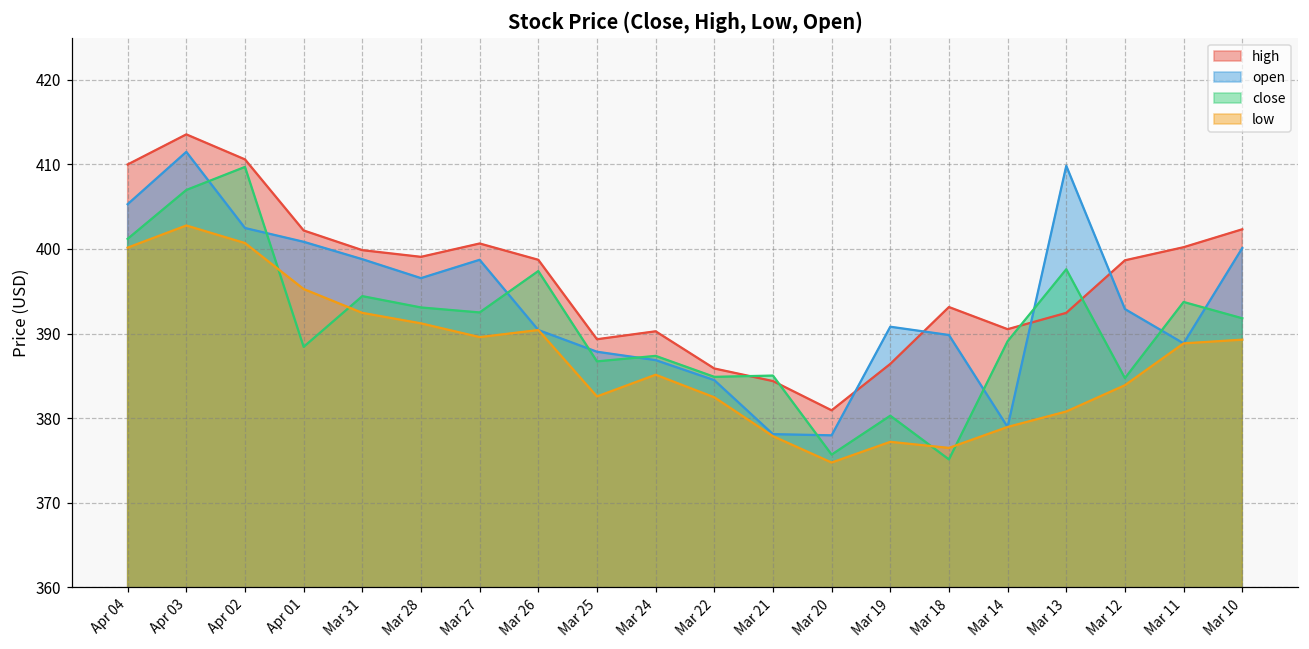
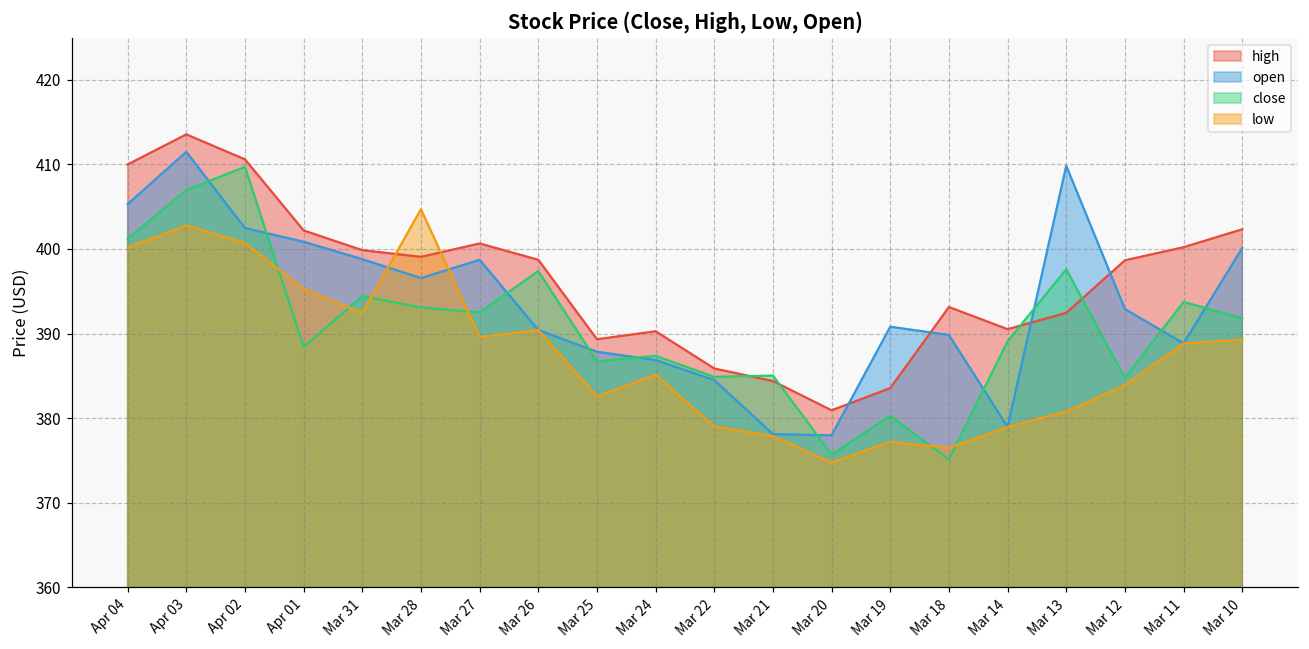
  {
    "high": {
      "Apr 04": 410,
      "Apr 03": 414,
      "Apr 02": 411,
      "Apr 01": 402,
      "Mar 31": 400,
      "Mar 28": 399,
      "Mar 27": 401,
      "Mar 26": 399,
      "Mar 25": 389,
      "Mar 24": 390,
      "Mar 22": 386,
      "Mar 21": 384,
      "Mar 20": 381,
-     "Mar 19": 386,
+     "Mar 19": 384,
      "Mar 18": 393,
      "Mar 14": 391,
      "Mar 13": 392,
      "Mar 12": 399,
      "Mar 11": 400,
      "Mar 10": 402
    },
    "open": {
      "Apr 04": 405,
      "Apr 03": 411,
      "Apr 02": 402,
      "Apr 01": 401,
      "Mar 31": 399,
      "Mar 28": 397,
      "Mar 27": 399,
      "Mar 25": 388,
      "Mar 24": 387,
      "Mar 22": 384,
      "Mar 20": 378,
      "Mar 19": 391,
      "Mar 18": 390,
      "Mar 13": 410,
      "Mar 12": 393,
      "Mar 10": 400
    },
    "close": {
      "Apr 04": 401,
      "Apr 03": 407,
      "Apr 02": 410,
      "Apr 01": 388,
      "Mar 31": 394,
      "Mar 28": 393,
      "Mar 27": 392,
      "Mar 26": 397,
      "Mar 25": 387,
      "Mar 24": 387,
      "Mar 22": 385,
      "Mar 21": 385,
      "Mar 20": 376,
      "Mar 19": 380,
      "Mar 18": 375,
      "Mar 14": 389,
      "Mar 13": 398,
      "Mar 12": 385,
      "Mar 11": 394,
      "Mar 10": 392
    },
    "low": {
      "Apr 04": 400,
      "Apr 03": 403,
      "Apr 02": 401,
      "Apr 01": 395,
      "Mar 31": 392,
-     "Mar 28": 391,
+     "Mar 28": 405,
      "Mar 27": 390,
      "Mar 25": 383,
      "Mar 24": 385,
-     "Mar 22": 382,
+     "Mar 22": 379,
      "Mar 20": 375,
      "Mar 19": 377,
      "Mar 18": 376,
      "Mar 13": 381,
      "Mar 12": 384,
      "Mar 10": 389
    }
  }
